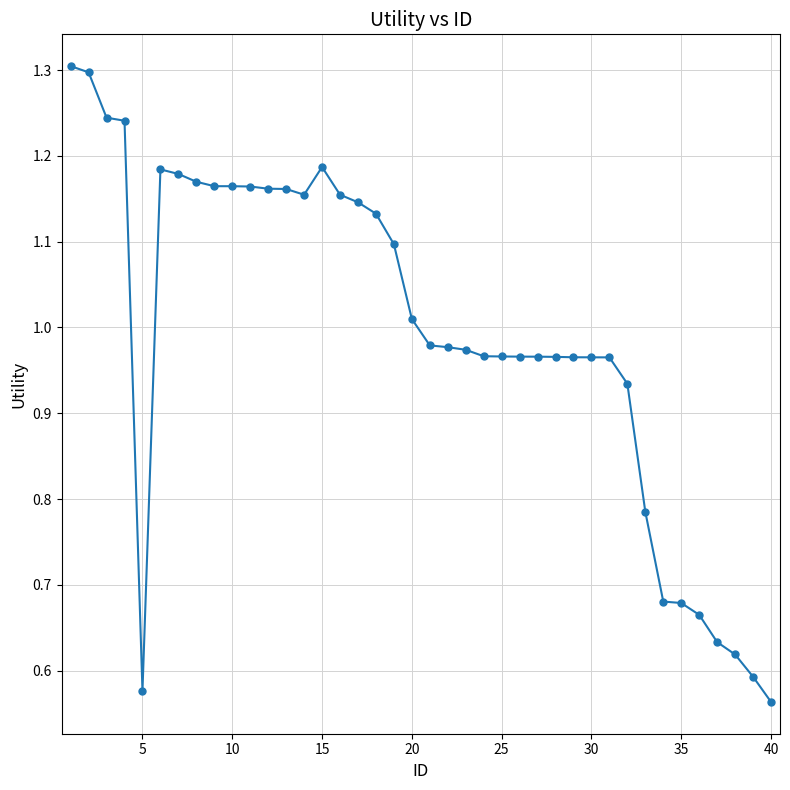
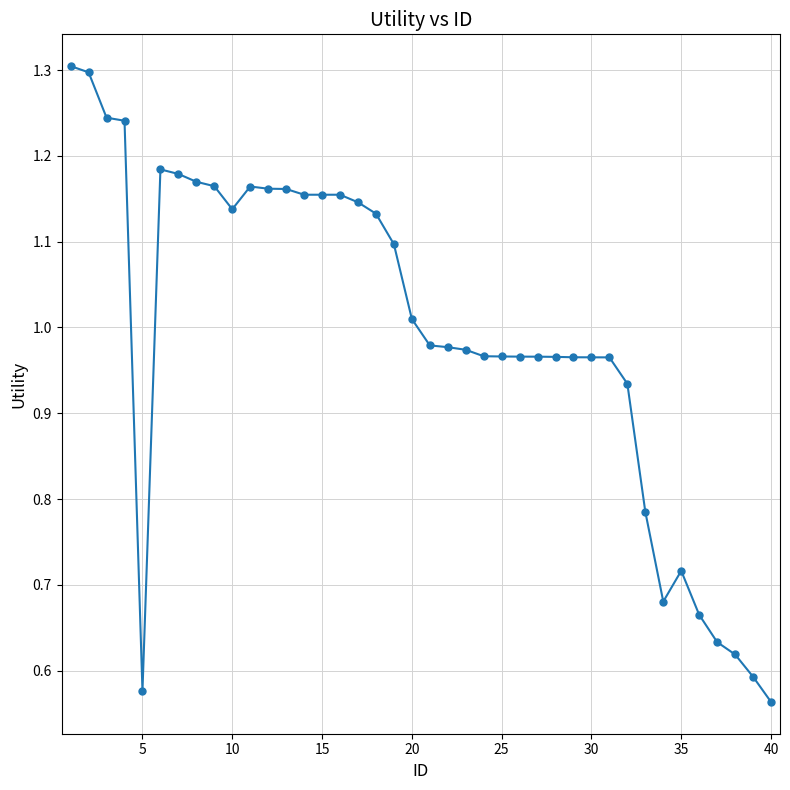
  {
    "5": 0.58,
-   "10": 1.16,
-   "15": 1.19,
+   "10": 1.14,
+   "15": 1.15,
    "20": 1.01,
    "25": 0.97,
    "30": 0.97,
-   "35": 0.68,
+   "35": 0.72,
    "40": 0.56
  }
